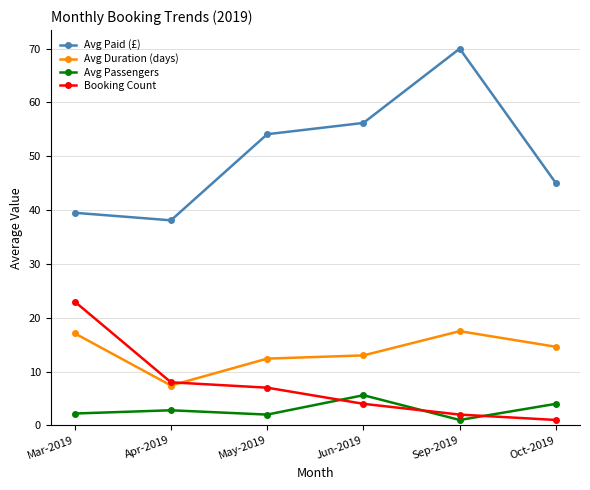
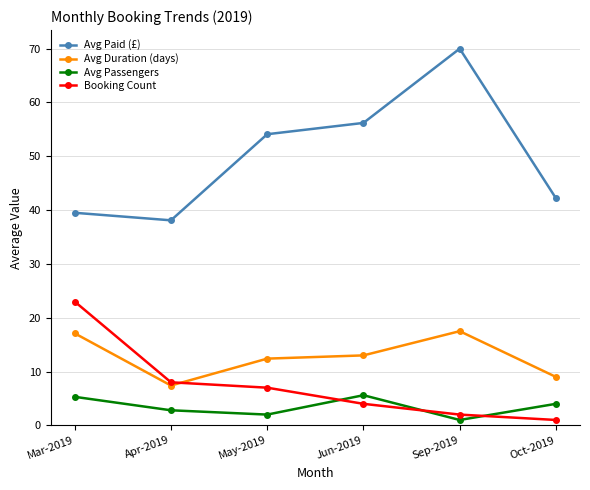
  {
    "Avg Paid (£)": {
      "Mar-2019": 40,
      "Apr-2019": 38,
      "May-2019": 54,
      "Jun-2019": 56,
      "Sep-2019": 70,
-     "Oct-2019": 45
+     "Oct-2019": 42
    },
    "Avg Duration (days)": {
      "Mar-2019": 17,
      "Apr-2019": 7,
      "May-2019": 12,
      "Jun-2019": 13,
      "Sep-2019": 18,
-     "Oct-2019": 15
+     "Oct-2019": 9
    },
    "Avg Passengers": {
-     "Mar-2019": 2,
+     "Mar-2019": 5,
      "Apr-2019": 3,
      "May-2019": 2,
      "Jun-2019": 6,
      "Sep-2019": 1,
      "Oct-2019": 4
    },
    "Booking Count": {
      "Mar-2019": 23,
      "Apr-2019": 8,
      "May-2019": 7,
      "Jun-2019": 4,
      "Sep-2019": 2,
      "Oct-2019": 1
    }
  }
